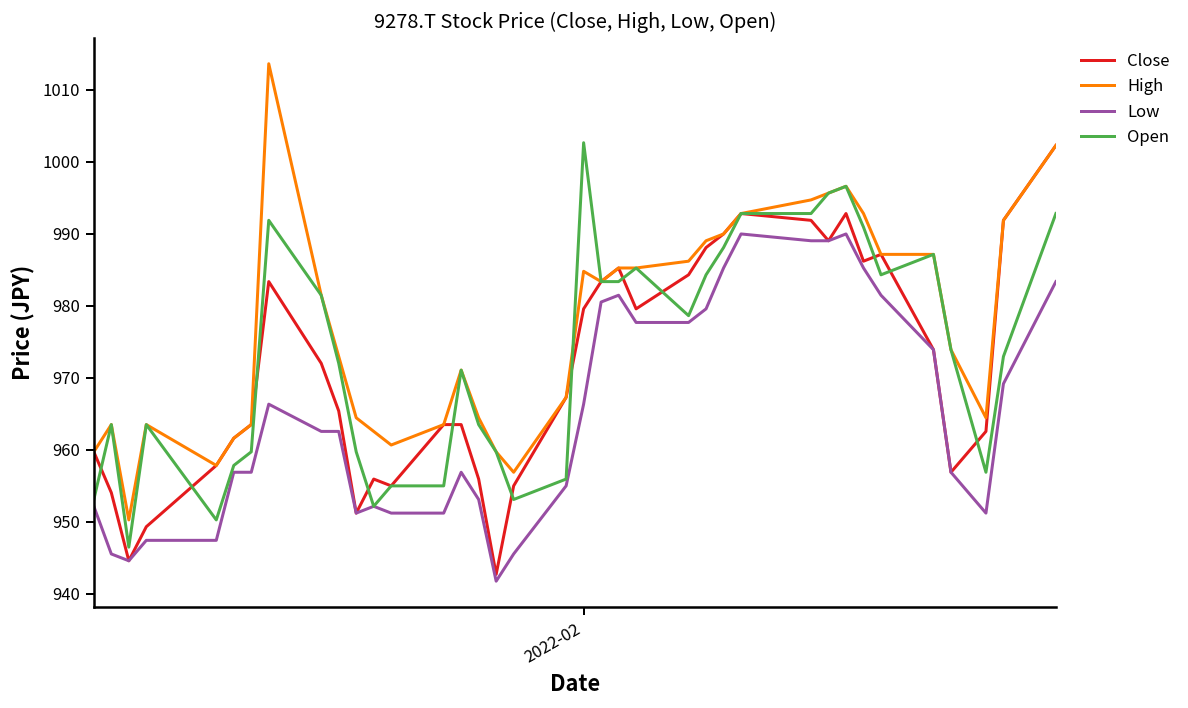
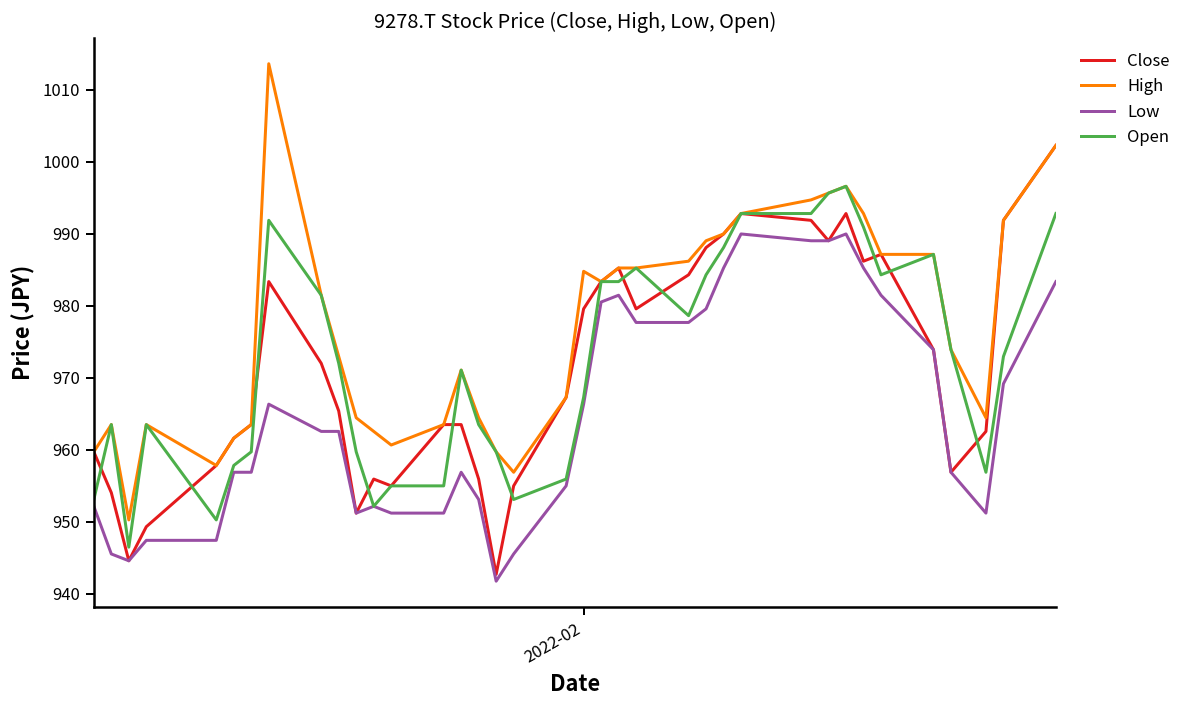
  {
    "Close": {
      "2022-02": 980
    },
    "High": {
      "2022-02": 985
    },
    "Low": {
      "2022-02": 966
    },
    "Open": {
-     "2022-02": 1003
+     "2022-02": 967
    }
  }
